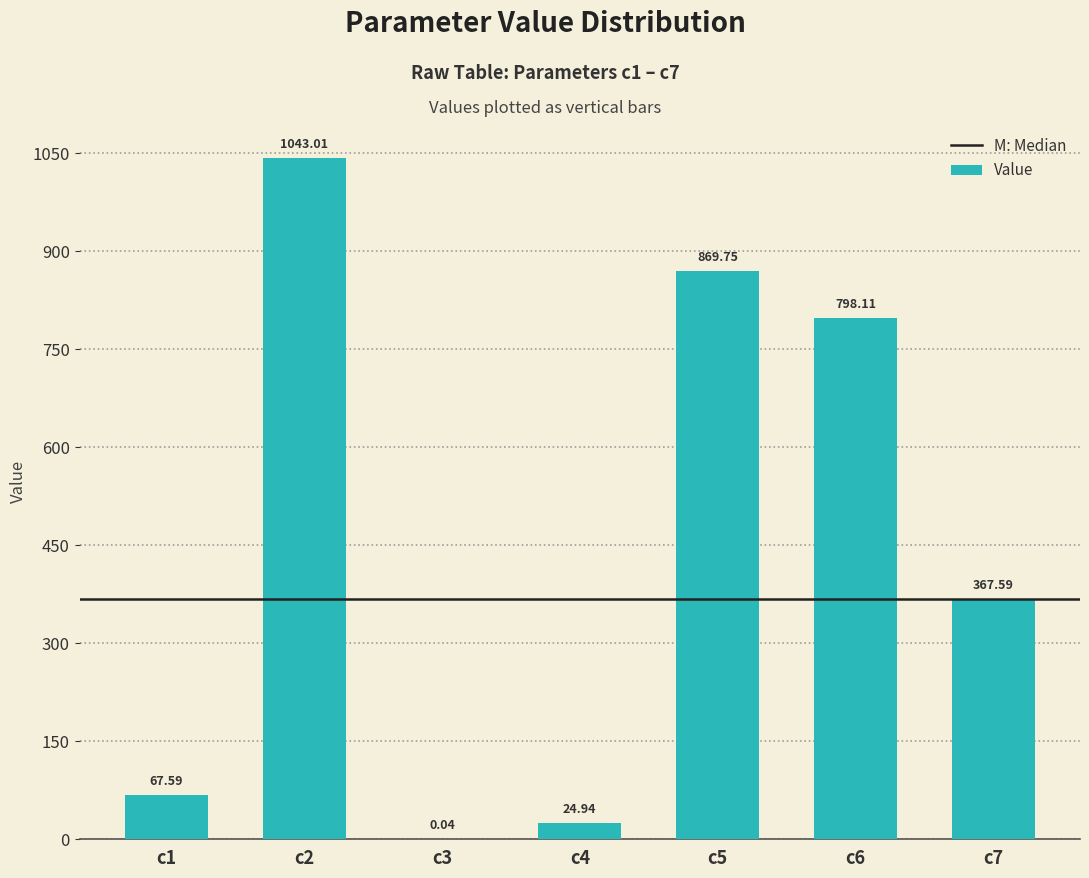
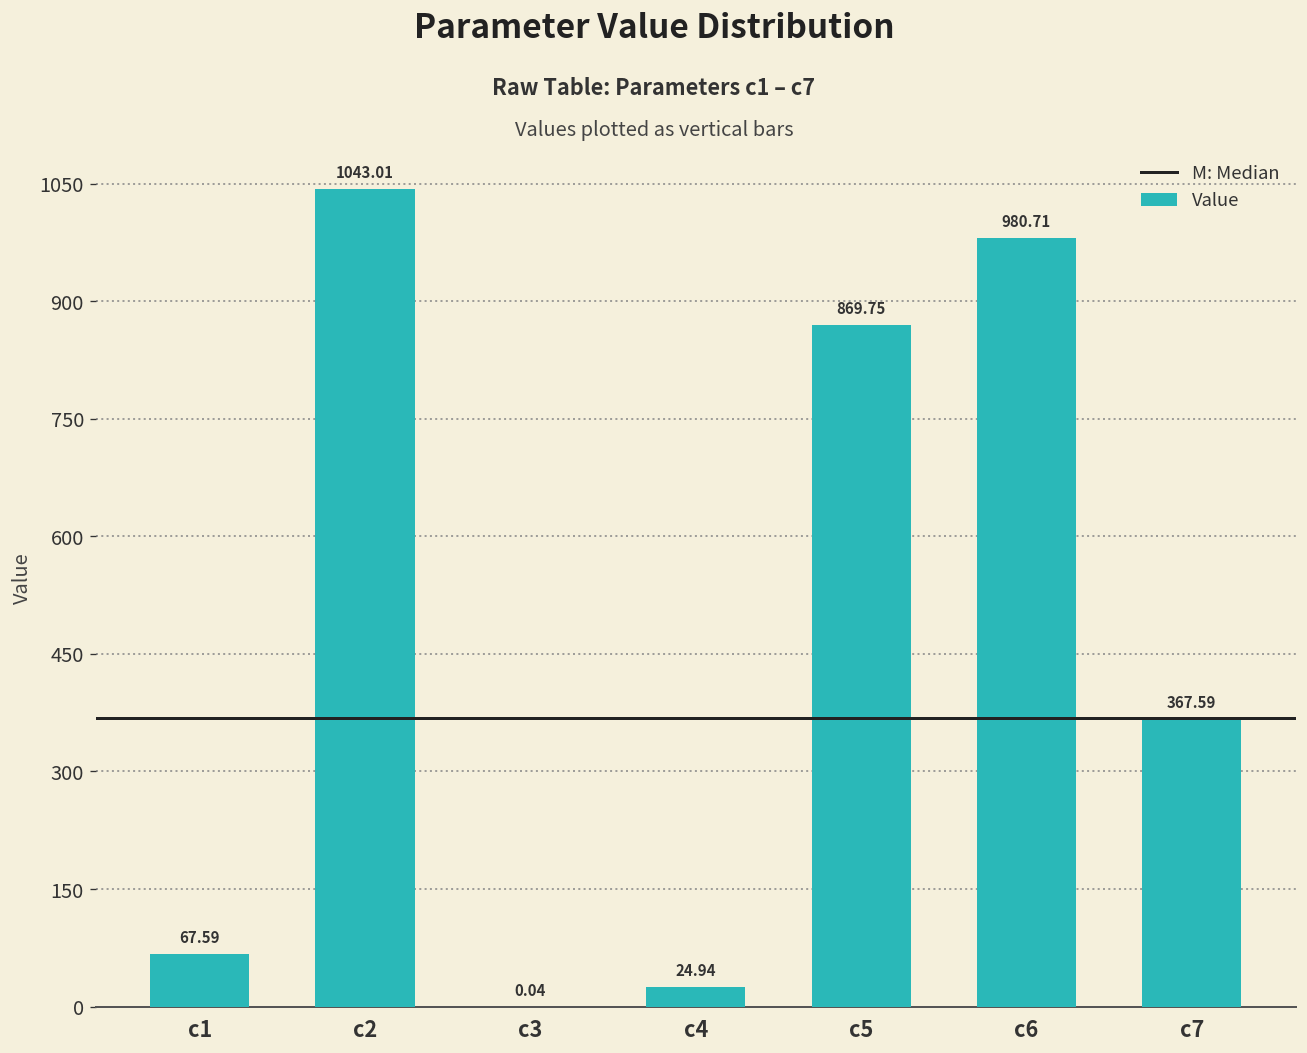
  {
    "c1": 67.59,
    "c2": 1043.01,
    "c3": 0.04,
    "c4": 24.94,
    "c5": 869.75,
-   "c6": 798.11,
+   "c6": 980.71,
    "c7": 367.59
  }
